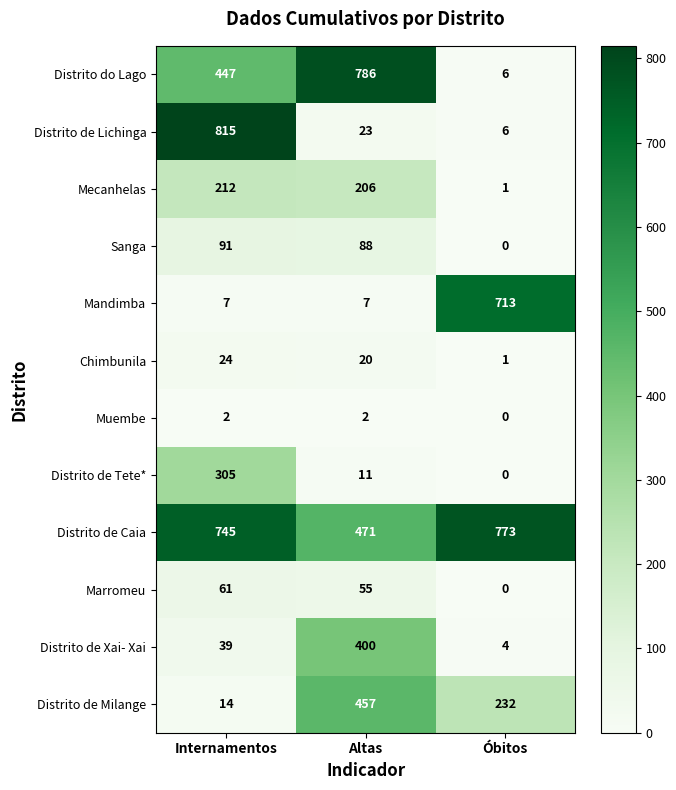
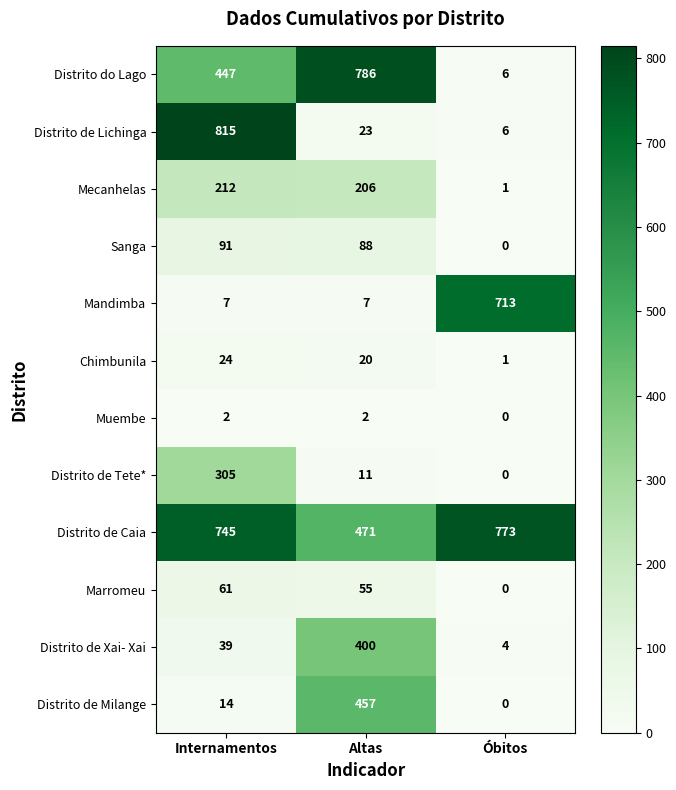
  {
    "Distrito do Lago": {
      "Internamentos": 447,
      "Altas": 786,
      "Óbitos": 6
    },
    "Distrito de Lichinga": {
      "Internamentos": 815,
      "Altas": 23,
      "Óbitos": 6
    },
    "Mecanhelas": {
      "Internamentos": 212,
      "Altas": 206,
      "Óbitos": 1
    },
    "Sanga": {
      "Internamentos": 91,
      "Altas": 88,
      "Óbitos": 0
    },
    "Mandimba": {
      "Internamentos": 7,
      "Altas": 7,
      "Óbitos": 713
    },
    "Chimbunila": {
      "Internamentos": 24,
      "Altas": 20,
      "Óbitos": 1
    },
    "Muembe": {
      "Internamentos": 2,
      "Altas": 2,
      "Óbitos": 0
    },
    "Distrito de Tete*": {
      "Internamentos": 305,
      "Altas": 11,
      "Óbitos": 0
    },
    "Distrito de Caia": {
      "Internamentos": 745,
      "Altas": 471,
      "Óbitos": 773
    },
    "Marromeu": {
      "Internamentos": 61,
      "Altas": 55,
      "Óbitos": 0
    },
    "Distrito de Xai- Xai": {
      "Internamentos": 39,
      "Altas": 400,
      "Óbitos": 4
    },
    "Distrito de Milange": {
      "Internamentos": 14,
      "Altas": 457,
-     "Óbitos": 232
+     "Óbitos": 0
    }
  }
